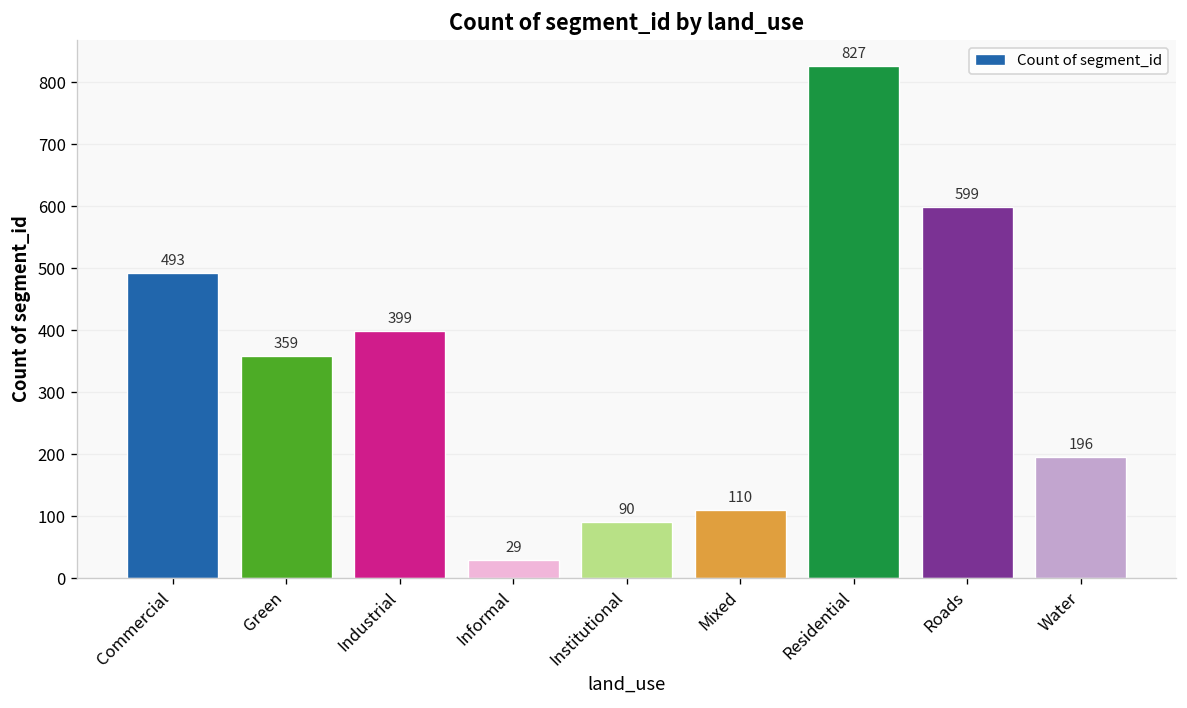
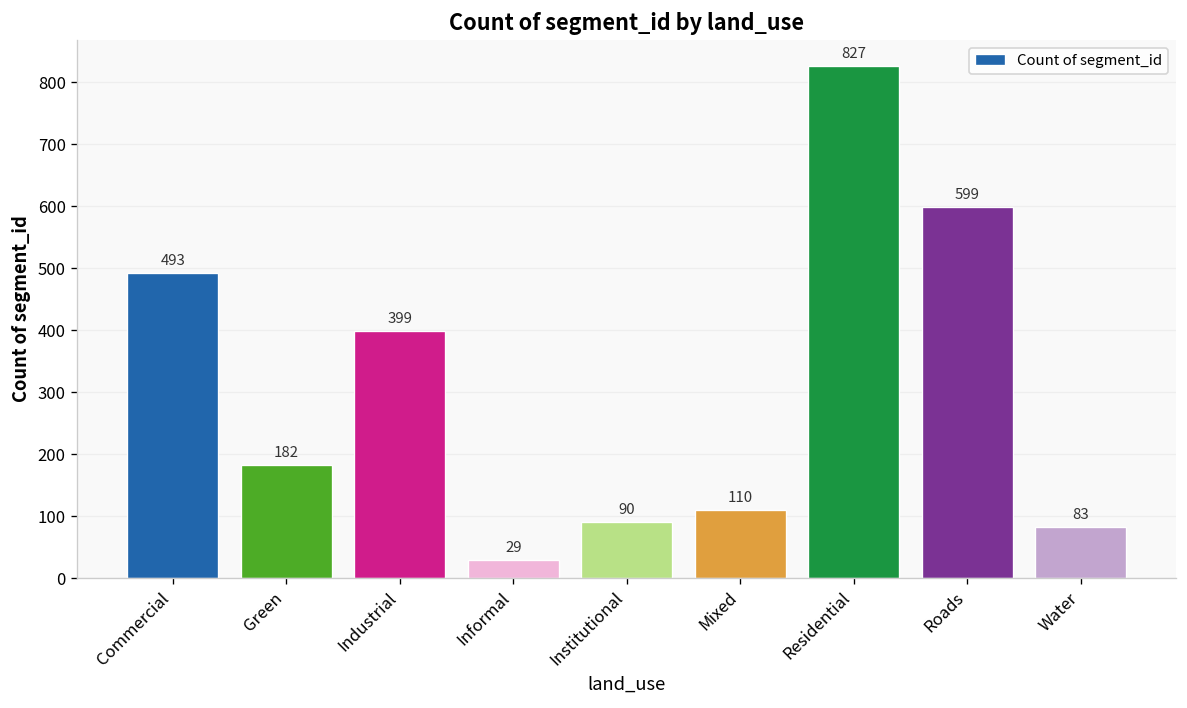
  {
    "Commercial": 493,
-   "Green": 359,
+   "Green": 182,
    "Industrial": 399,
    "Informal": 29,
    "Institutional": 90,
    "Mixed": 110,
    "Residential": 827,
    "Roads": 599,
-   "Water": 196
+   "Water": 83
  }
